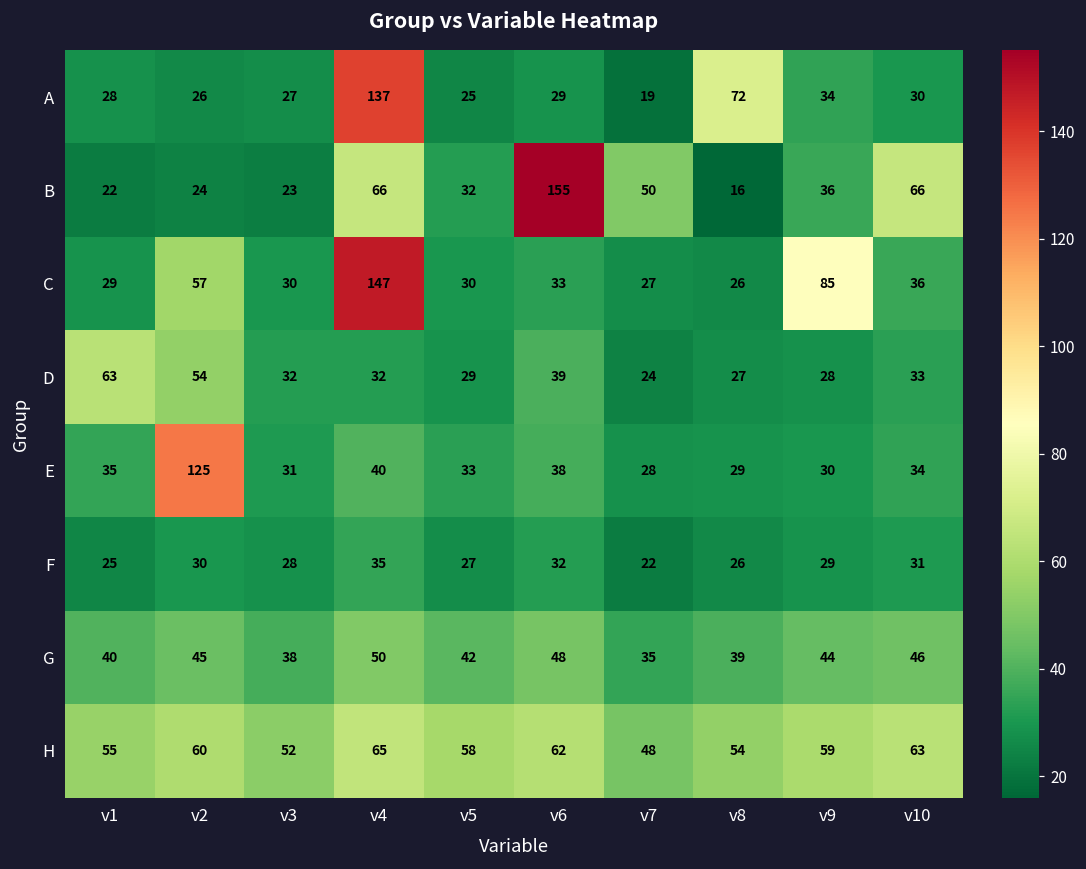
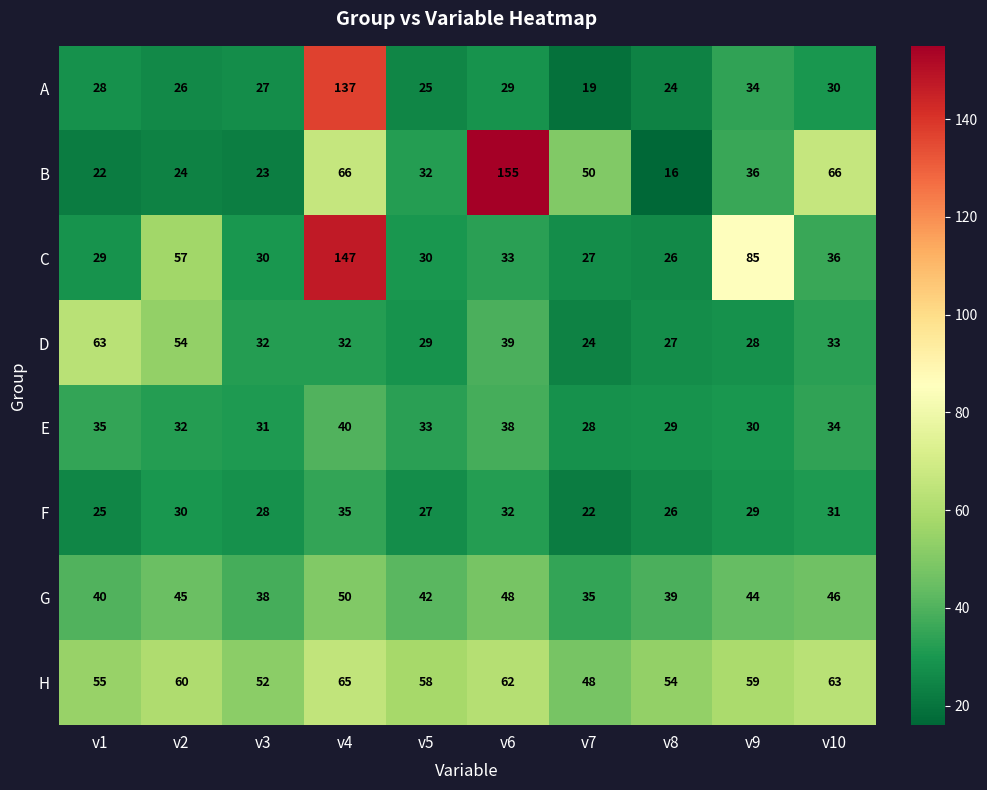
  {
    "A": {
      "v1": 28,
      "v2": 26,
      "v3": 27,
      "v4": 137,
      "v5": 25,
      "v6": 29,
      "v7": 19,
-     "v8": 72,
+     "v8": 24,
      "v9": 34,
      "v10": 30
    },
    "B": {
      "v1": 22,
      "v2": 24,
      "v3": 23,
      "v4": 66,
      "v5": 32,
      "v6": 155,
      "v7": 50,
      "v8": 16,
      "v9": 36,
      "v10": 66
    },
    "C": {
      "v1": 29,
      "v2": 57,
      "v3": 30,
      "v4": 147,
      "v5": 30,
      "v6": 33,
      "v7": 27,
      "v8": 26,
      "v9": 85,
      "v10": 36
    },
    "D": {
      "v1": 63,
      "v2": 54,
      "v3": 32,
      "v4": 32,
      "v5": 29,
      "v6": 39,
      "v7": 24,
      "v8": 27,
      "v9": 28,
      "v10": 33
    },
    "E": {
      "v1": 35,
-     "v2": 125,
+     "v2": 32,
      "v3": 31,
      "v4": 40,
      "v5": 33,
      "v6": 38,
      "v7": 28,
      "v8": 29,
      "v9": 30,
      "v10": 34
    },
    "F": {
      "v1": 25,
      "v2": 30,
      "v3": 28,
      "v4": 35,
      "v5": 27,
      "v6": 32,
      "v7": 22,
      "v8": 26,
      "v9": 29,
      "v10": 31
    },
    "G": {
      "v1": 40,
      "v2": 45,
      "v3": 38,
      "v4": 50,
      "v5": 42,
      "v6": 48,
      "v7": 35,
      "v8": 39,
      "v9": 44,
      "v10": 46
    },
    "H": {
      "v1": 55,
      "v2": 60,
      "v3": 52,
      "v4": 65,
      "v5": 58,
      "v6": 62,
      "v7": 48,
      "v8": 54,
      "v9": 59,
      "v10": 63
    }
  }
